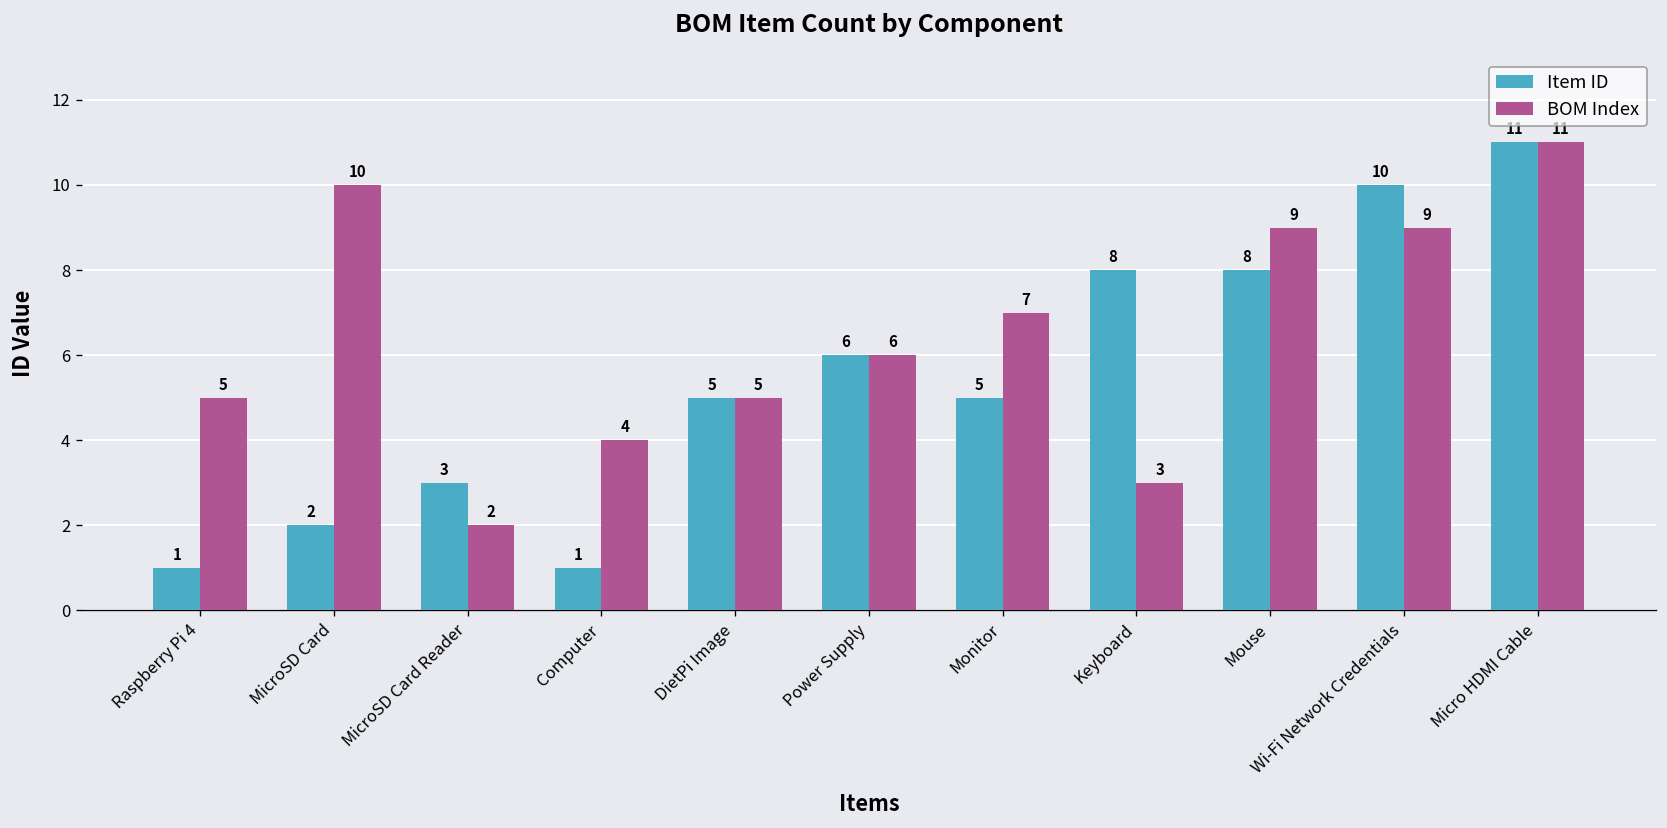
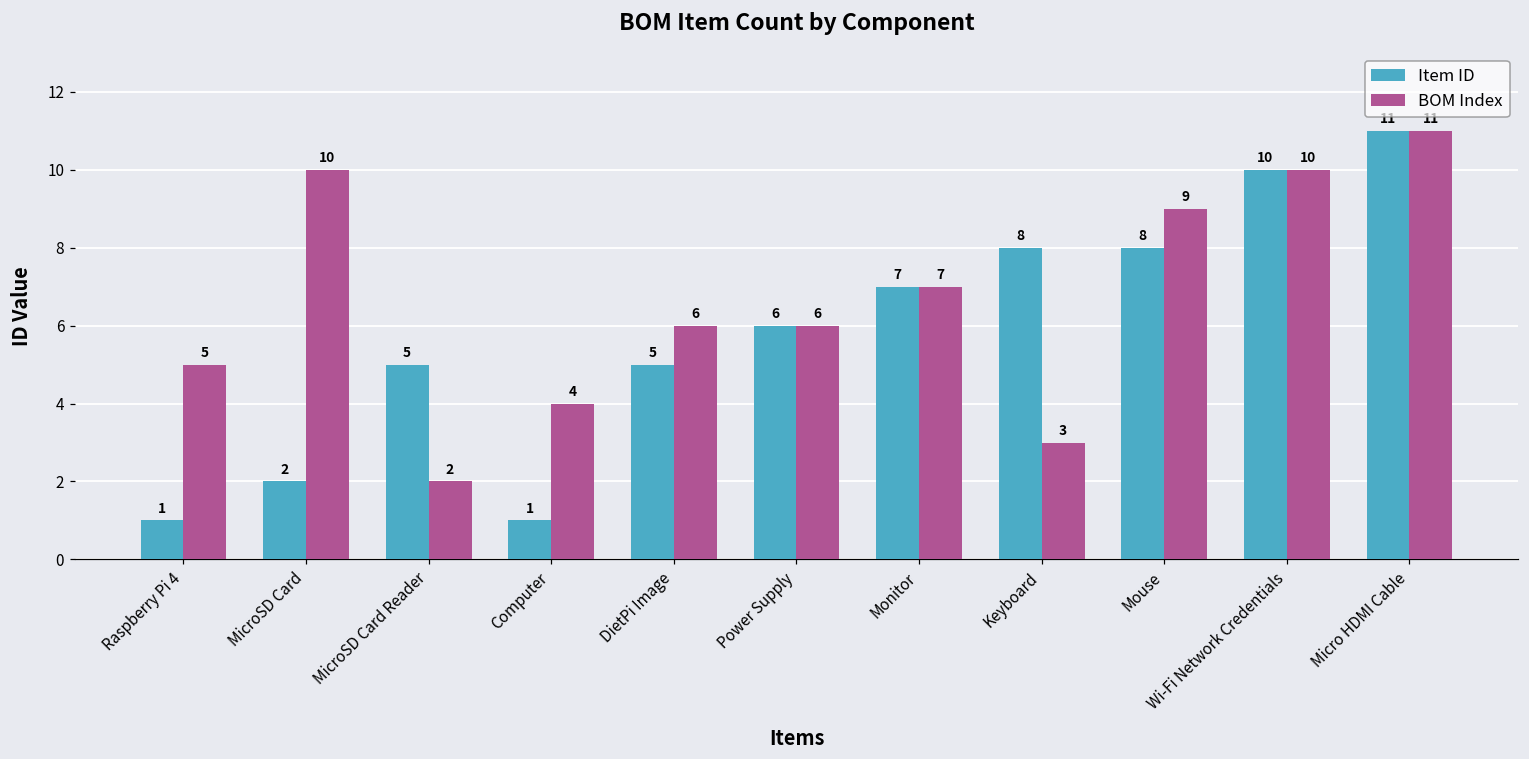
  {
    "Item ID": {
      "Raspberry Pi 4": 1,
      "MicroSD Card": 2,
-     "MicroSD Card Reader": 3,
+     "MicroSD Card Reader": 5,
      "Computer": 1,
      "DietPi Image": 5,
      "Power Supply": 6,
-     "Monitor": 5,
+     "Monitor": 7,
      "Keyboard": 8,
      "Mouse": 8,
      "Wi-Fi Network Credentials": 10
    },
    "BOM Index": {
      "Raspberry Pi 4": 5,
      "MicroSD Card": 10,
      "MicroSD Card Reader": 2,
      "Computer": 4,
-     "DietPi Image": 5,
+     "DietPi Image": 6,
      "Power Supply": 6,
      "Monitor": 7,
      "Keyboard": 3,
      "Mouse": 9,
-     "Wi-Fi Network Credentials": 9
+     "Wi-Fi Network Credentials": 10
    }
  }
